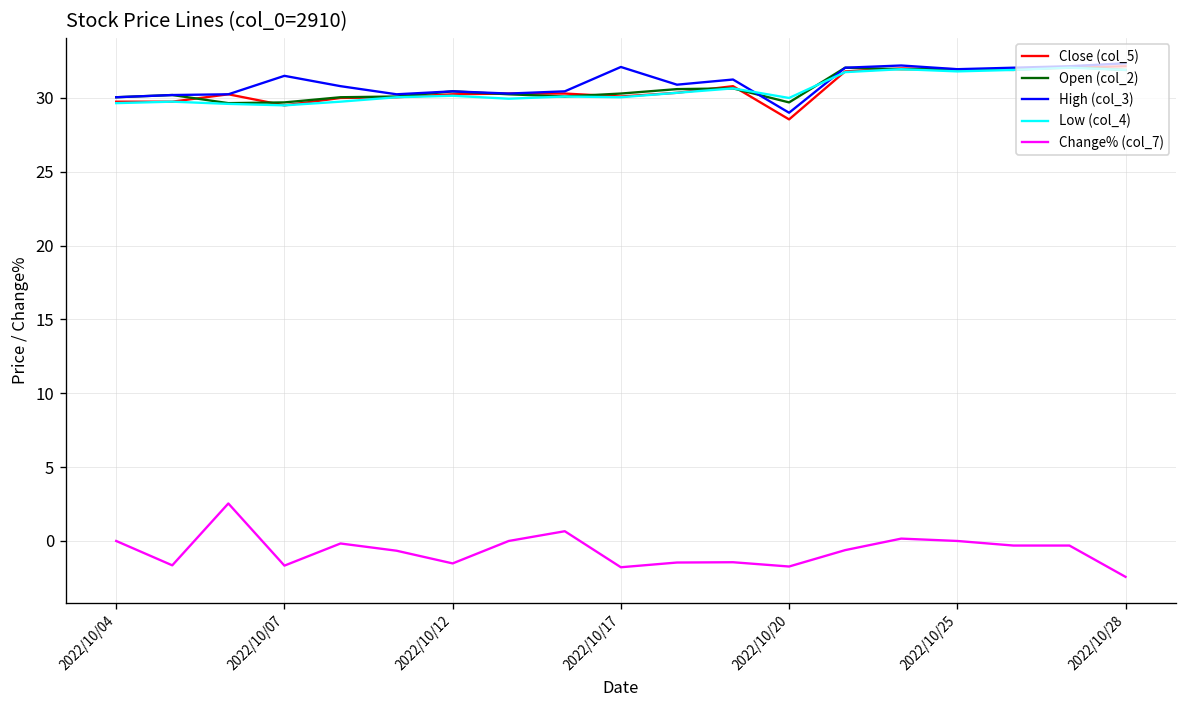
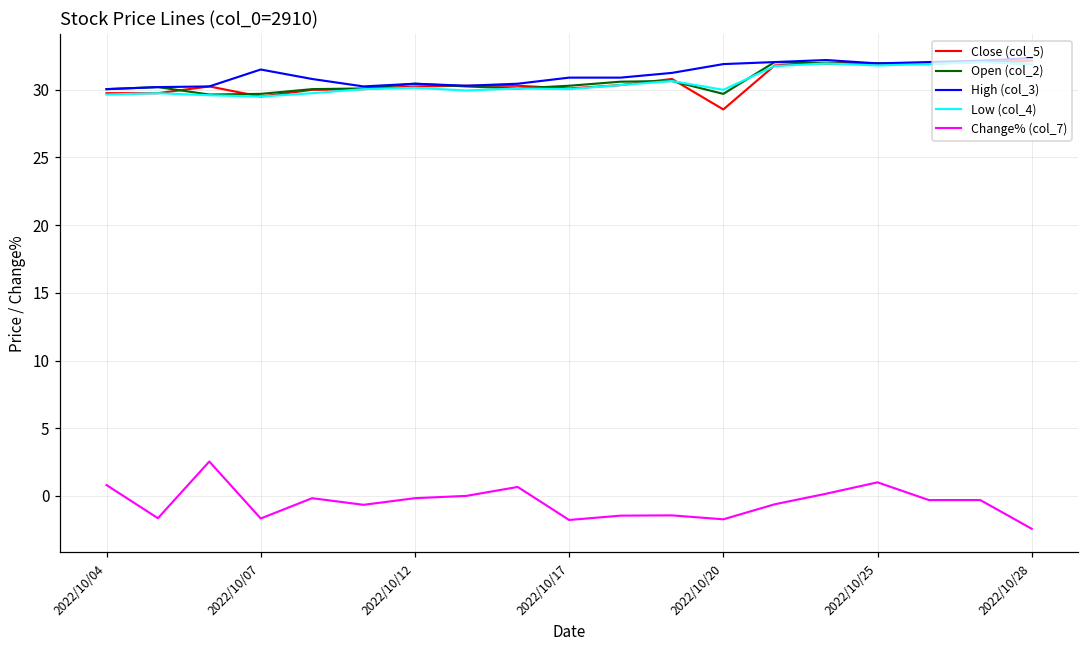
  {
    "Close (col_5)": {
      "2022/10/20": 28.6
    },
    "Open (col_2)": {
      "2022/10/20": 29.7
    },
    "High (col_3)": {
      "2022/10/07": 31.5,
-     "2022/10/17": 32.1,
-     "2022/10/20": 29.0
+     "2022/10/17": 30.9,
+     "2022/10/20": 31.9
    },
    "Low (col_4)": {
      "2022/10/20": 30.0
    },
    "Change% (col_7)": {
-     "2022/10/04": 0.0,
+     "2022/10/04": 0.8,
      "2022/10/07": -1.7,
-     "2022/10/12": -1.5,
+     "2022/10/12": -0.2,
      "2022/10/17": -1.8,
      "2022/10/20": -1.7,
-     "2022/10/25": 0,
+     "2022/10/25": 1,
      "2022/10/28": -2.4
    }
  }
